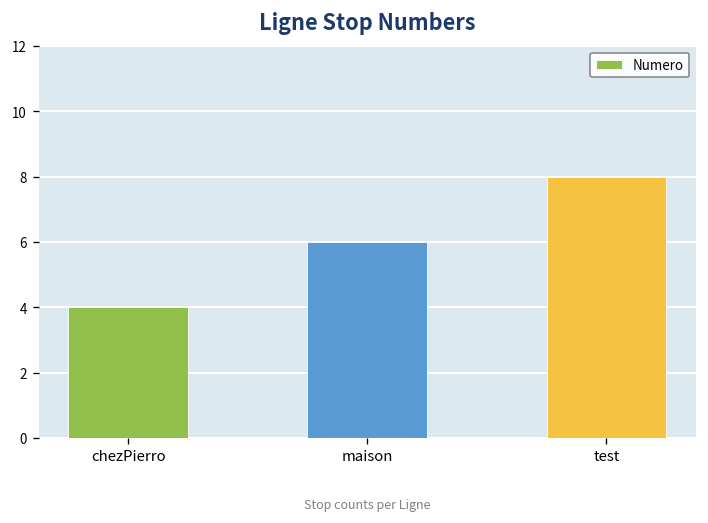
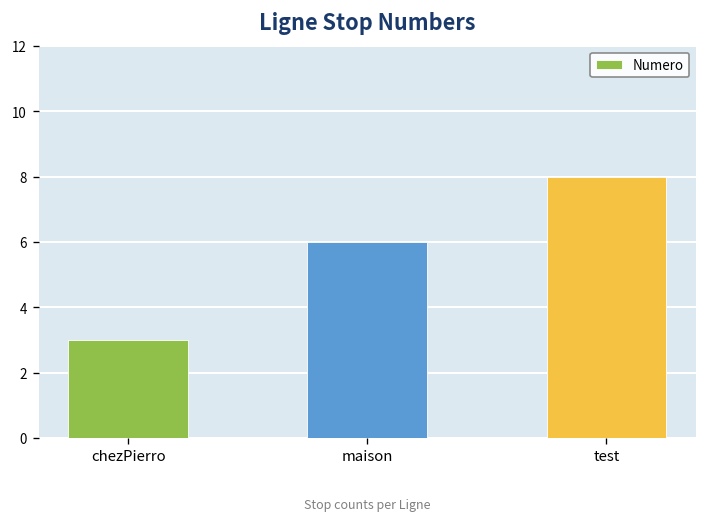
  {
-   "chezPierro": 4,
+   "chezPierro": 3,
    "maison": 6,
    "test": 8
  }
